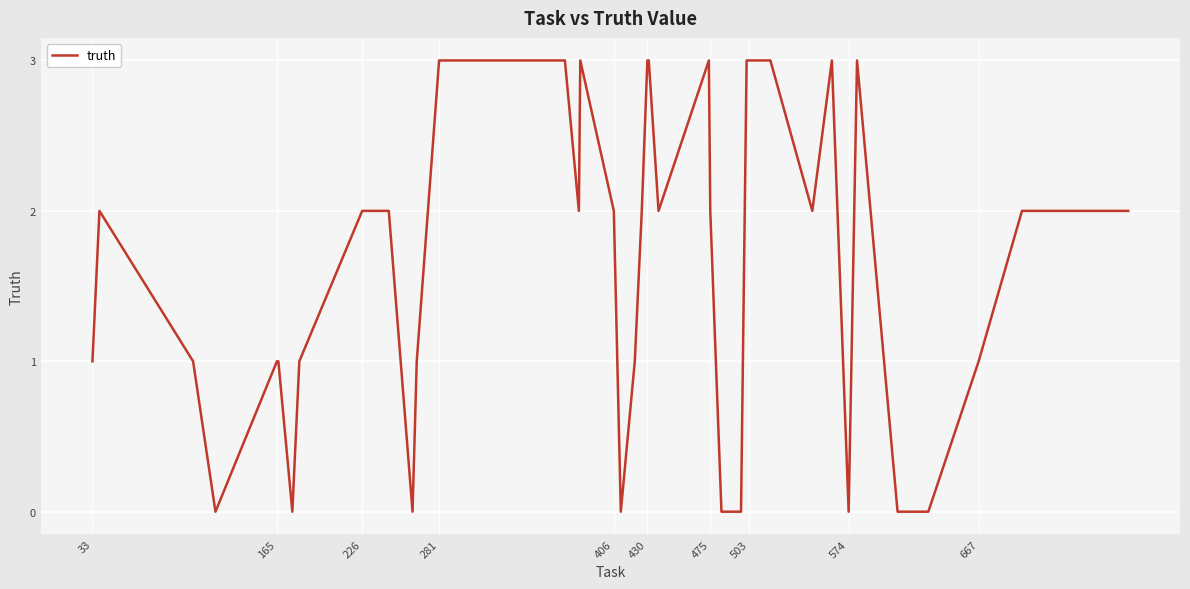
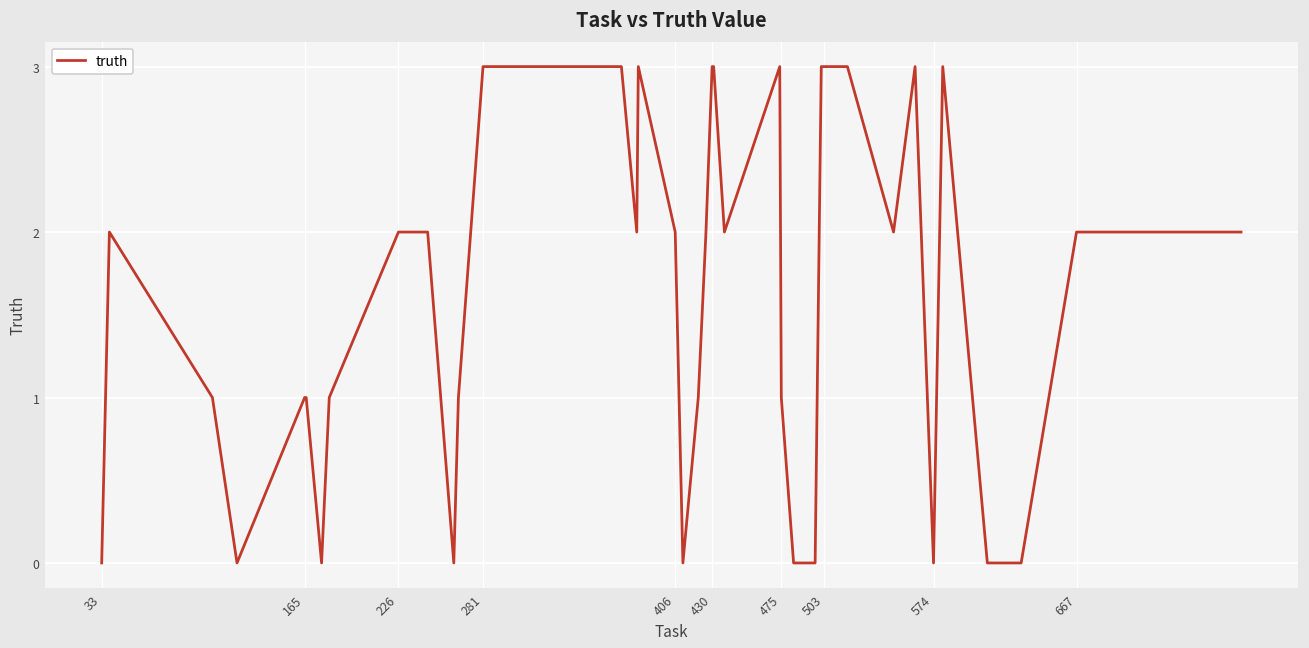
  {
-   "33": 1,
+   "33": 0,
    "165": 1,
    "226": 2,
    "281": 3,
    "406": 2,
    "430": 3,
-   "475": 2,
+   "475": 1,
    "503": 3,
    "574": 0,
-   "667": 1
+   "667": 2
  }
